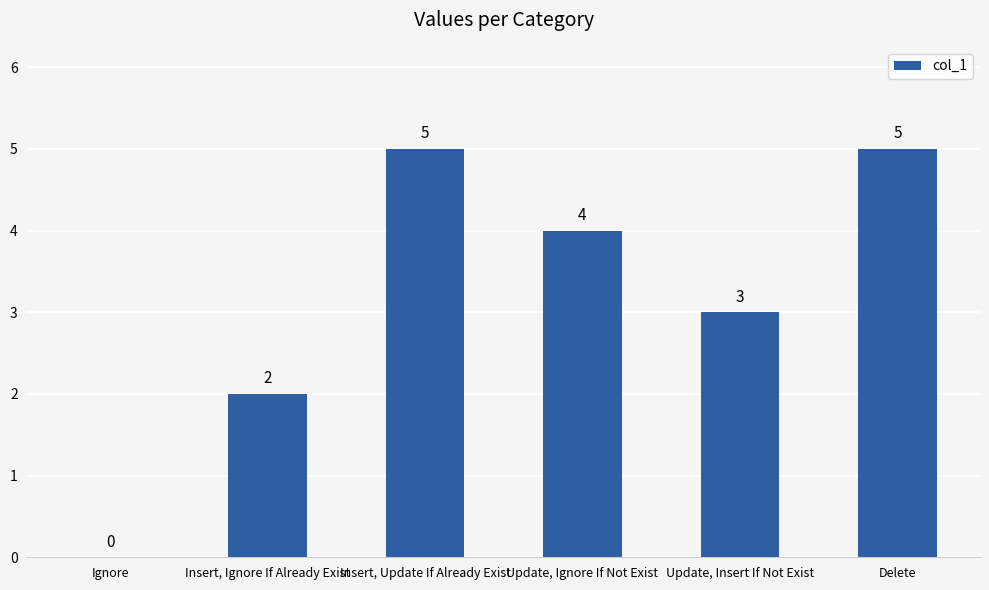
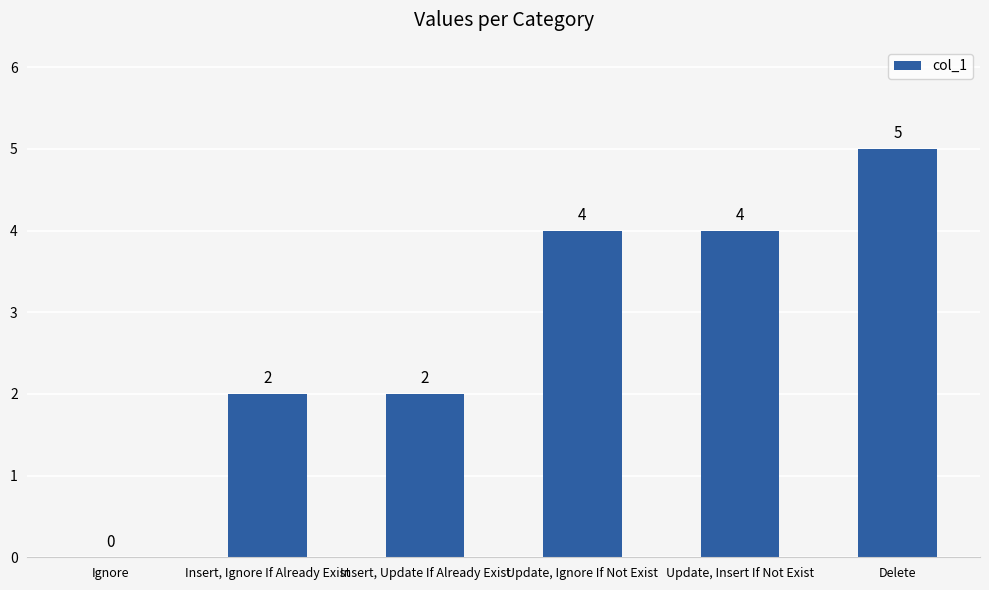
  {
    "Ignore": 0,
    "Insert, Ignore If Already Exist": 2,
-   "Insert, Update If Already Exist": 5,
+   "Insert, Update If Already Exist": 2,
    "Update, Ignore If Not Exist": 4,
-   "Update, Insert If Not Exist": 3,
+   "Update, Insert If Not Exist": 4,
    "Delete": 5
  }
